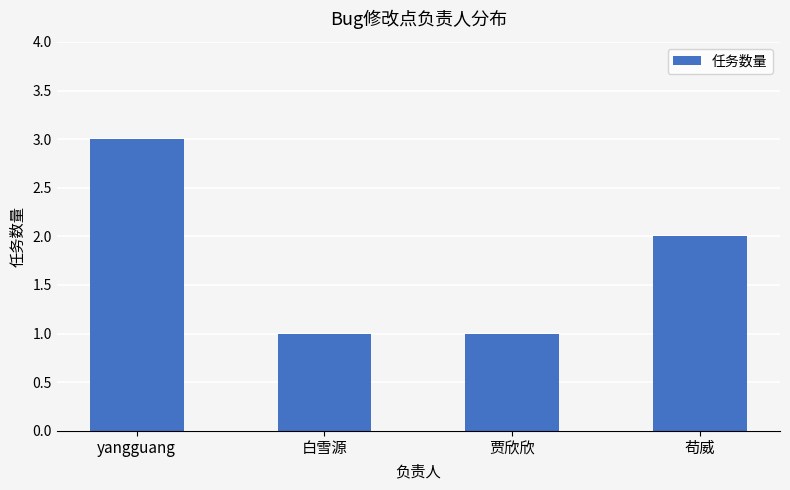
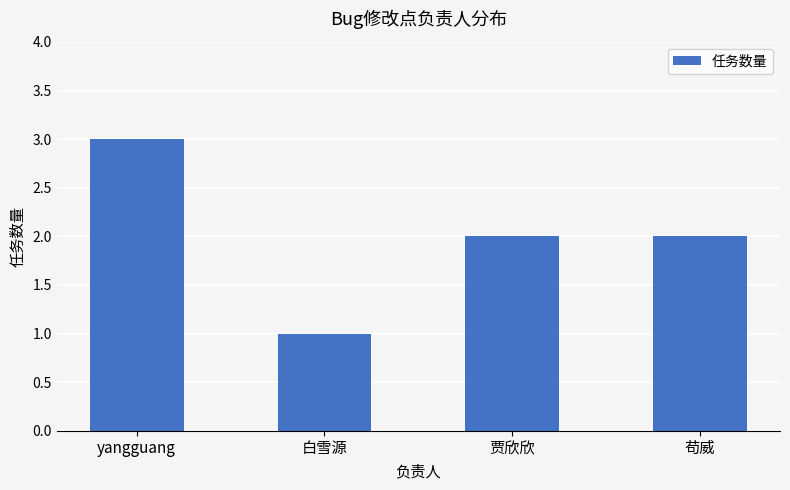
  {
    "yangguang": 3,
    "白雪源": 1,
-   "贾欣欣": 1,
+   "贾欣欣": 2,
    "苟威": 2
  }
